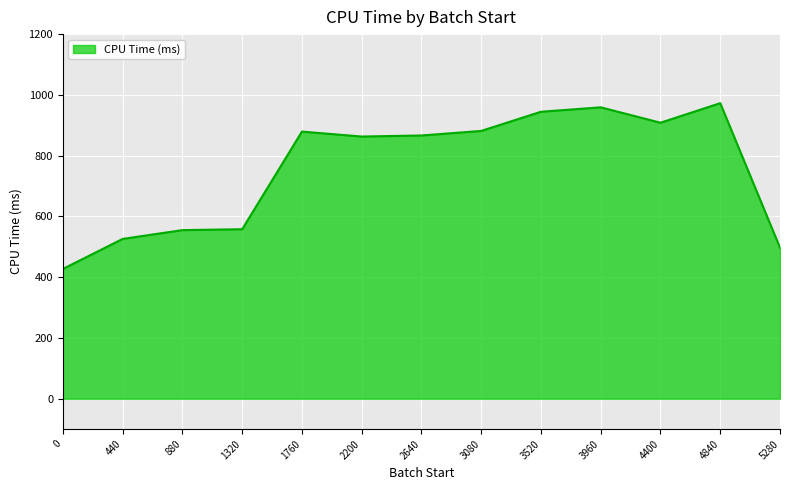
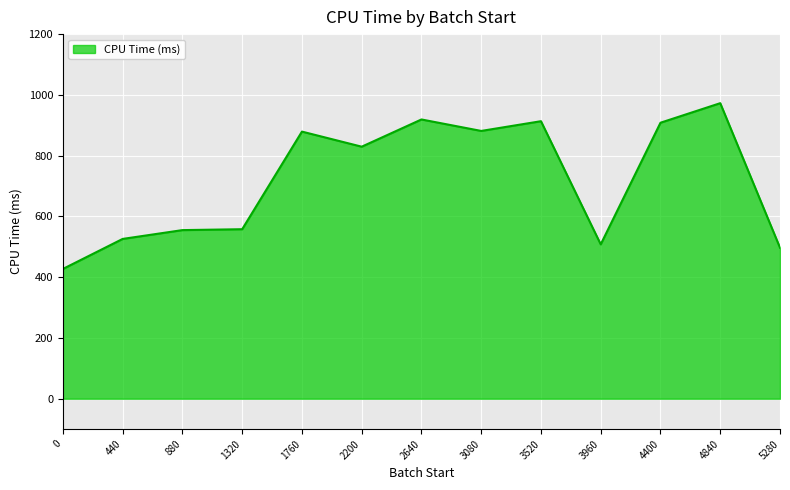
  {
    "0": 430,
    "440": 530,
    "880": 550,
    "1320": 560,
    "1760": 880,
-   "2200": 860,
-   "2640": 870,
+   "2200": 830,
+   "2640": 920,
    "3080": 880,
-   "3520": 940,
-   "3960": 960,
+   "3520": 910,
+   "3960": 510,
    "4400": 910,
    "4840": 970,
    "5280": 500
  }
